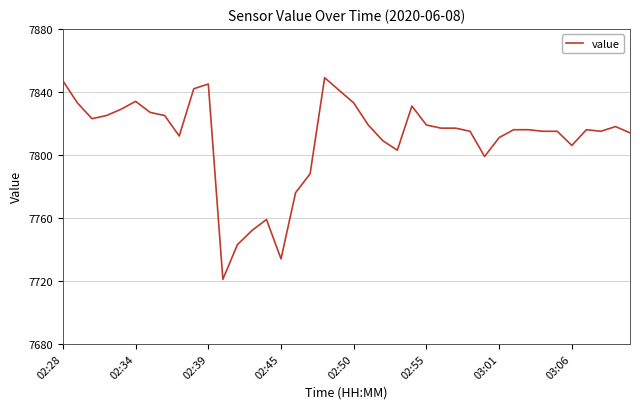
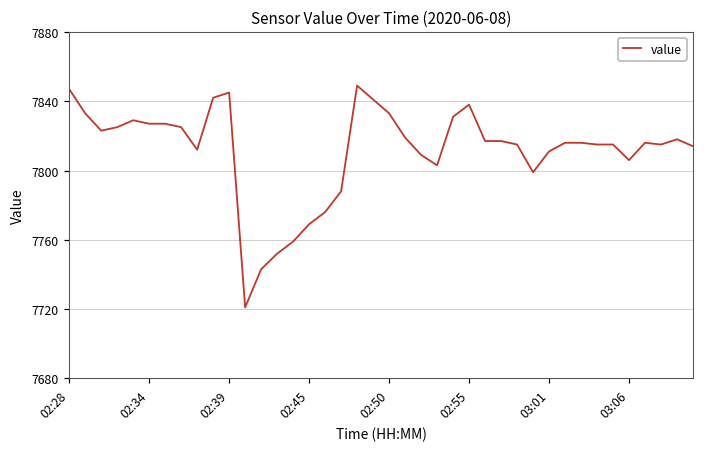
  {
    "02:28": 7847,
-   "02:34": 7834,
+   "02:34": 7827,
    "02:39": 7845,
-   "02:45": 7734,
+   "02:45": 7769,
    "02:50": 7833,
-   "02:55": 7819,
+   "02:55": 7838,
    "03:01": 7811,
    "03:06": 7806
  }
